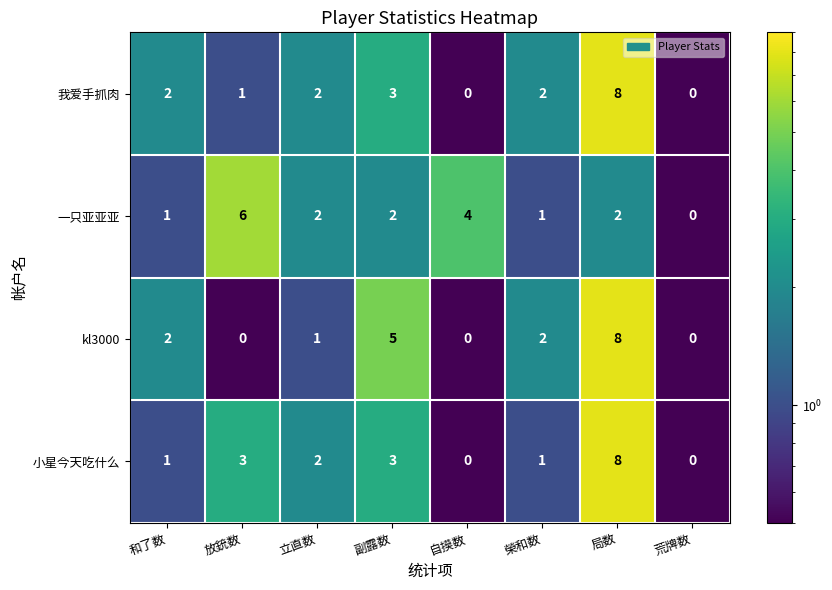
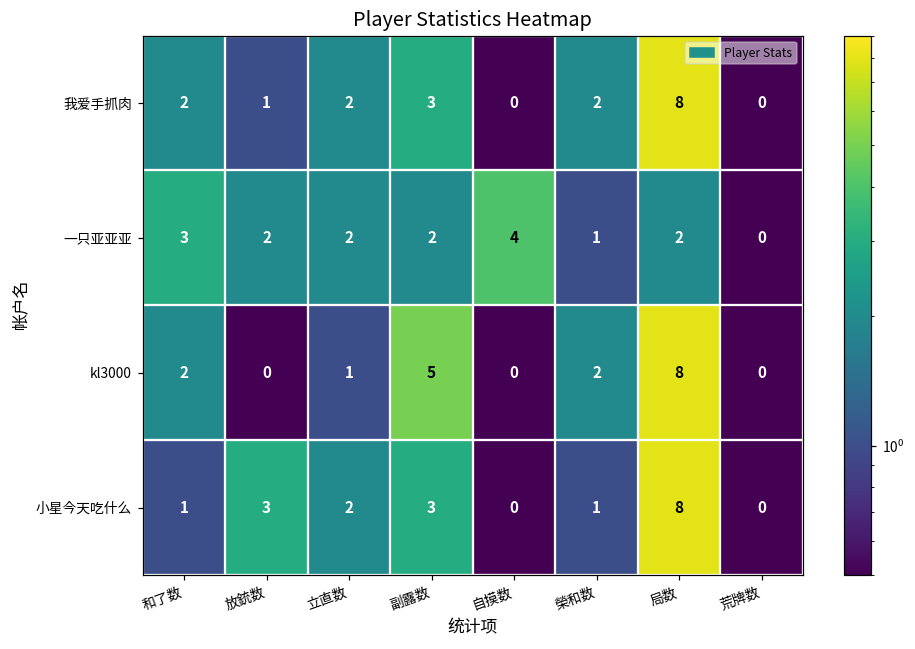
  {
    "我爱手抓肉": {
      "和了数": 2,
      "放銃数": 1,
      "立直数": 2,
      "副露数": 3,
      "自摸数": 0,
      "榮和数": 2,
      "局数": 8,
      "荒牌数": 0
    },
    "一只亚亚亚": {
-     "和了数": 1,
-     "放銃数": 6,
+     "和了数": 3,
+     "放銃数": 2,
      "立直数": 2,
      "副露数": 2,
      "自摸数": 4,
      "榮和数": 1,
      "局数": 2,
      "荒牌数": 0
    },
    "kl3000": {
      "和了数": 2,
      "放銃数": 0,
      "立直数": 1,
      "副露数": 5,
      "自摸数": 0,
      "榮和数": 2,
      "局数": 8,
      "荒牌数": 0
    },
    "小星今天吃什么": {
      "和了数": 1,
      "放銃数": 3,
      "立直数": 2,
      "副露数": 3,
      "自摸数": 0,
      "榮和数": 1,
      "局数": 8,
      "荒牌数": 0
    }
  }
